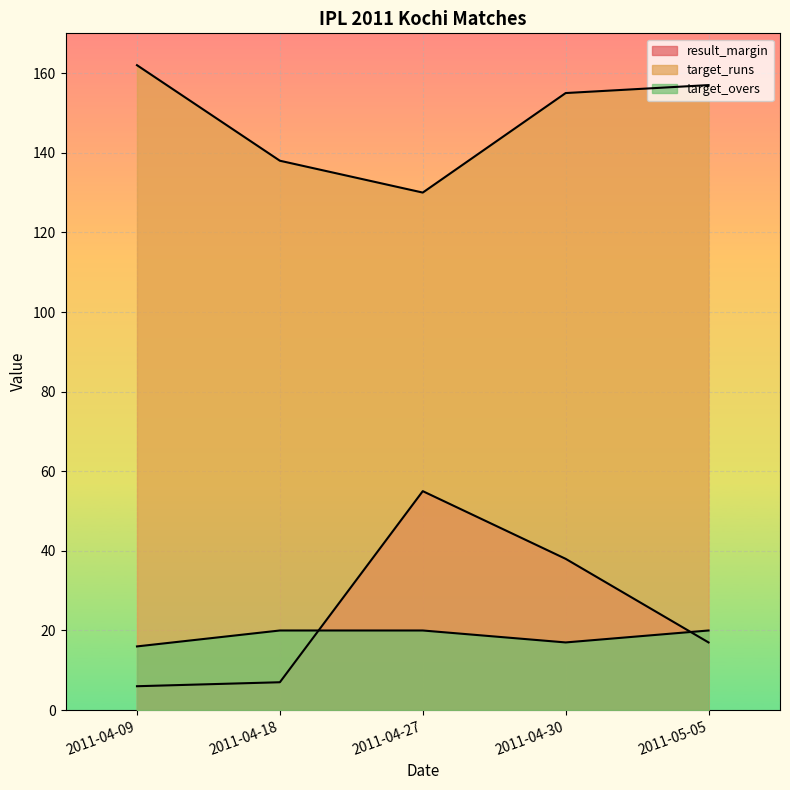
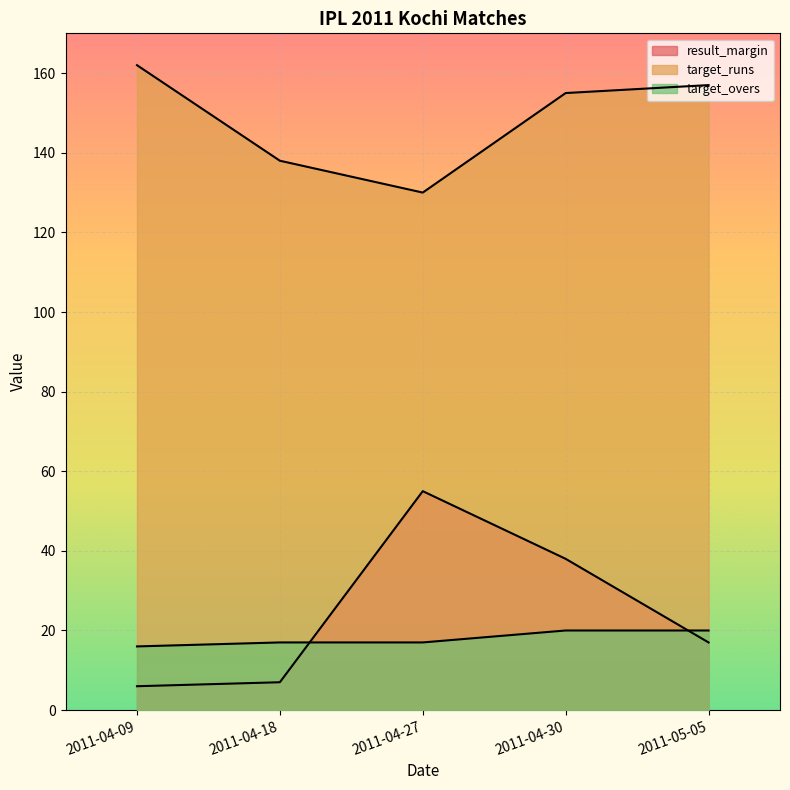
  {
    "result_margin": {
      "2011-04-09": 6,
      "2011-04-18": 7,
      "2011-04-27": 55,
      "2011-04-30": 38,
      "2011-05-05": 17
    },
    "target_runs": {
      "2011-04-09": 162,
      "2011-04-18": 138,
      "2011-04-27": 130,
      "2011-04-30": 155
    },
    "target_overs": {
      "2011-04-09": 16,
-     "2011-04-18": 20,
-     "2011-04-27": 20,
-     "2011-04-30": 17,
+     "2011-04-18": 17,
+     "2011-04-27": 17,
+     "2011-04-30": 20,
      "2011-05-05": 20
    }
  }
